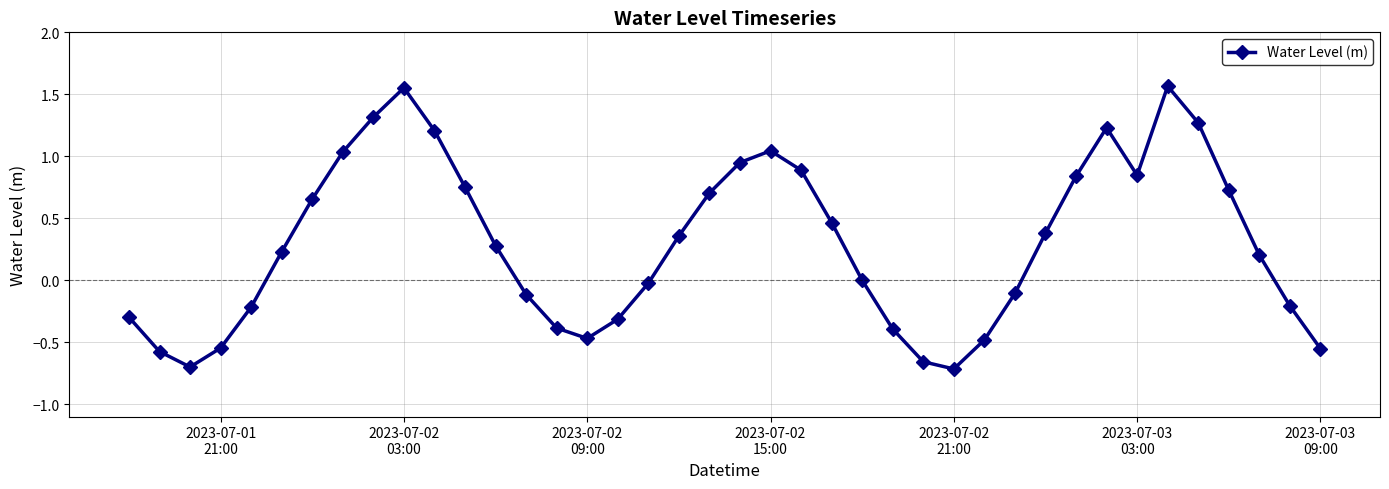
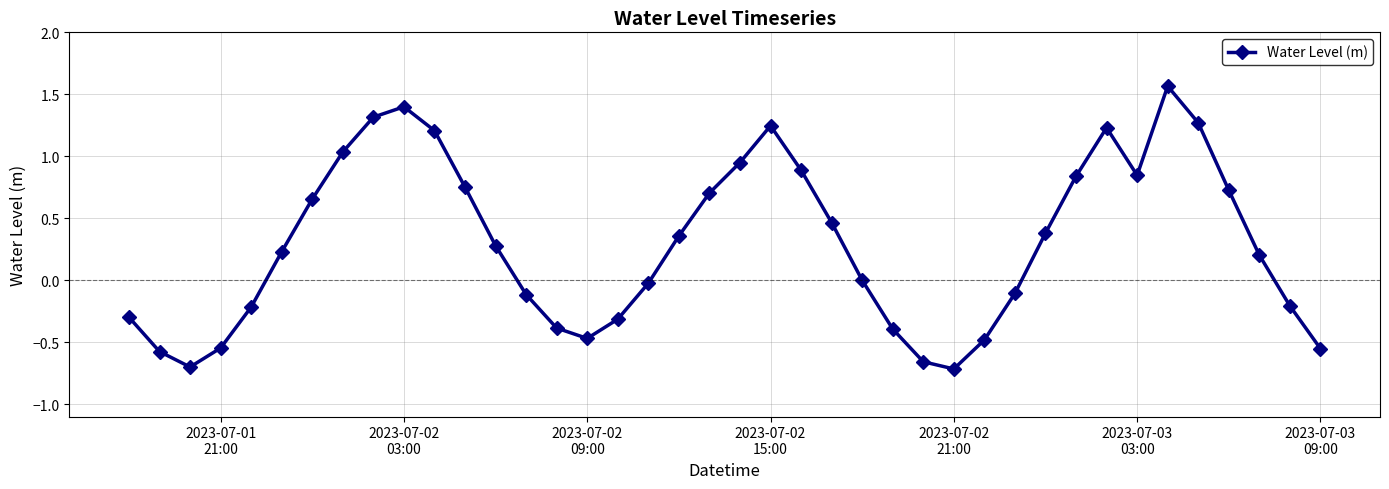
  {
    "2023-07-01 21:00": -0.55,
-   "2023-07-02 03:00": 1.55,
+   "2023-07-02 03:00": 1.40,
    "2023-07-02 09:00": -0.47,
-   "2023-07-02 15:00": 1.04,
+   "2023-07-02 15:00": 1.25,
    "2023-07-02 21:00": -0.72,
    "2023-07-03 03:00": 0.85,
    "2023-07-03 09:00": -0.55
  }
